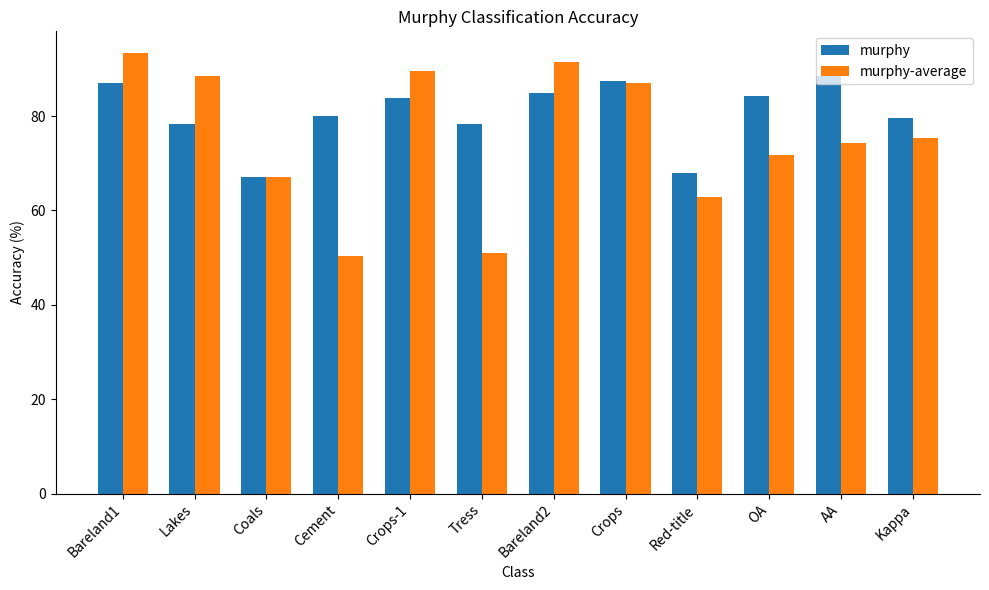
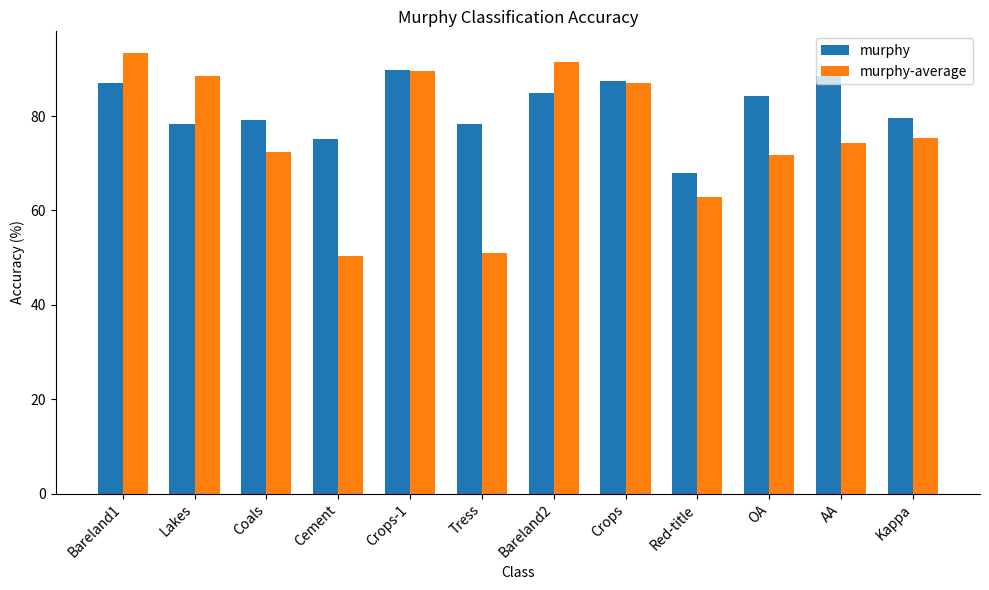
  {
    "murphy": {
      "Bareland1": 87,
      "Lakes": 78,
-     "Coals": 67,
-     "Cement": 80,
-     "Crops-1": 84,
+     "Coals": 79,
+     "Cement": 75,
+     "Crops-1": 90,
      "Tress": 78,
      "Bareland2": 85,
      "Crops": 87,
      "Red-title": 68,
      "OA": 84,
      "Kappa": 80
    },
    "murphy-average": {
      "Bareland1": 93,
      "Lakes": 89,
-     "Coals": 67,
+     "Coals": 72,
      "Cement": 50,
      "Crops-1": 90,
      "Tress": 51,
      "Bareland2": 91,
      "Crops": 87,
      "Red-title": 63,
      "OA": 72,
      "AA": 74,
      "Kappa": 75
    }
  }
